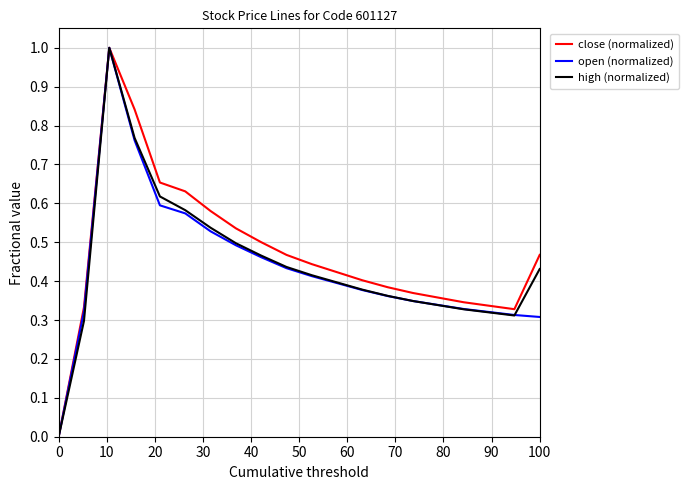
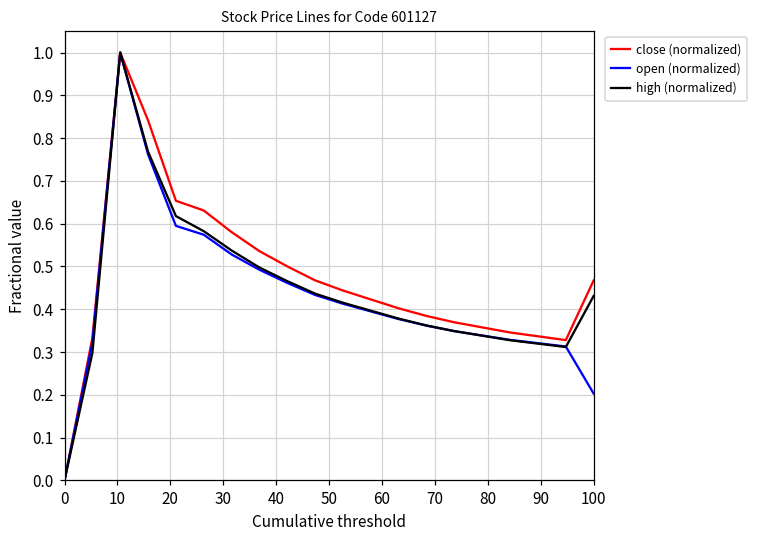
  {
    "close (normalized)": {
      "100": 0.47
    },
    "open (normalized)": {
-     "100": 0.31
+     "100": 0.20
    },
    "high (normalized)": {
      "100": 0.43
    }
  }
